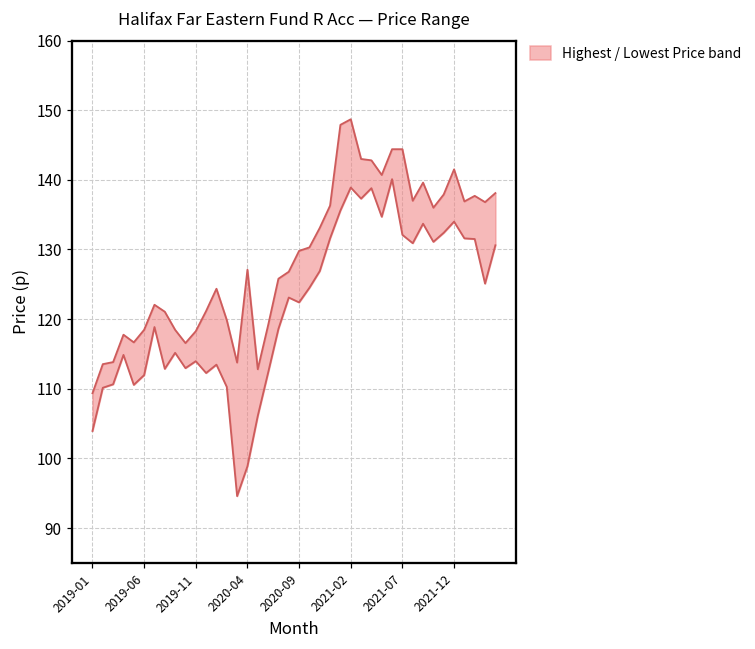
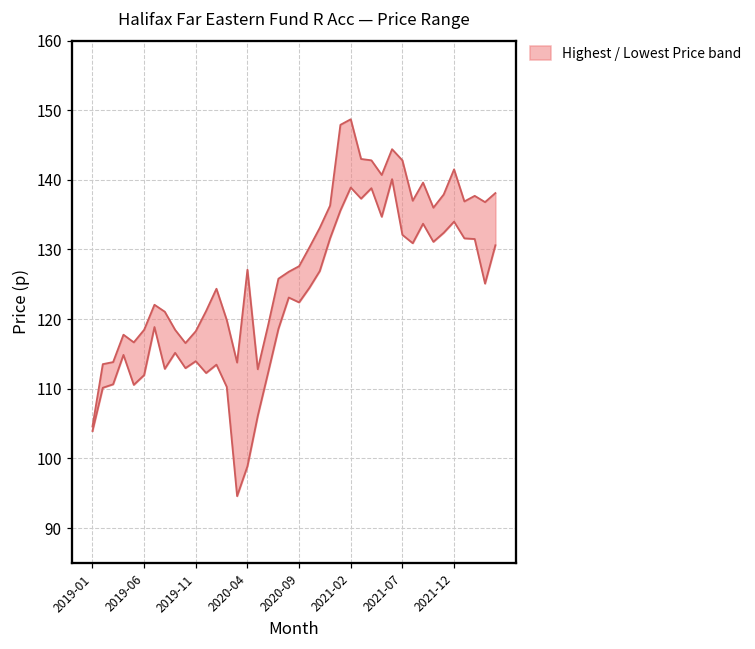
  {
    "Highest / Lowest Price band": {
-     "2019-01": 109,
+     "2019-01": 105,
      "2019-06": 118,
      "2019-11": 118,
      "2020-04": 127,
-     "2020-09": 130,
+     "2020-09": 128,
      "2021-02": 149,
-     "2021-07": 144,
+     "2021-07": 143,
      "2021-12": 142
    }
  }
